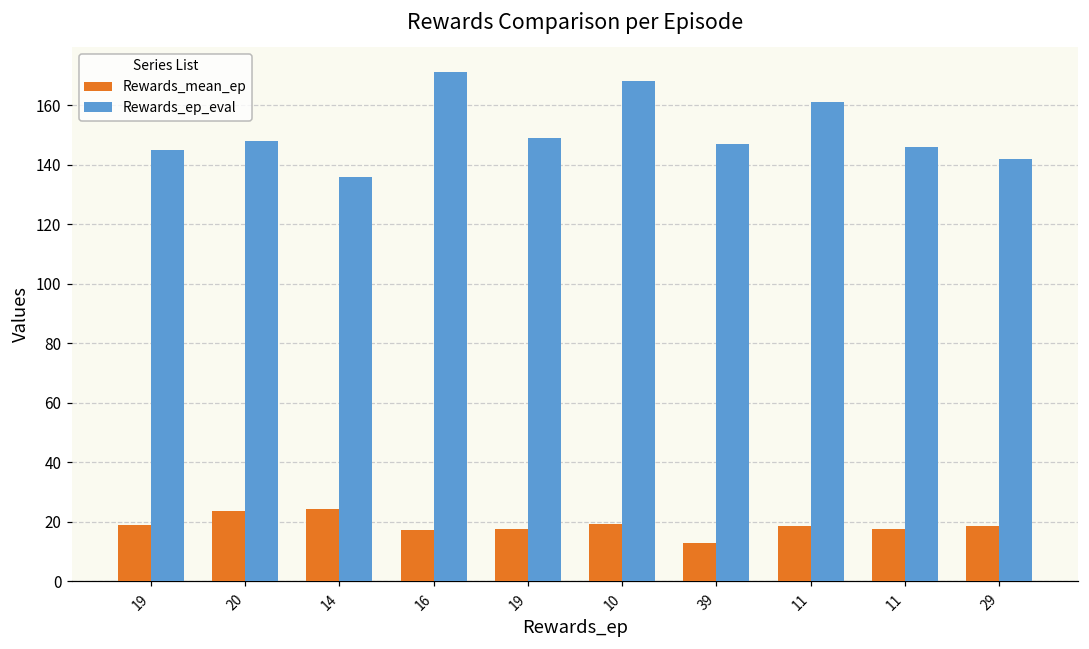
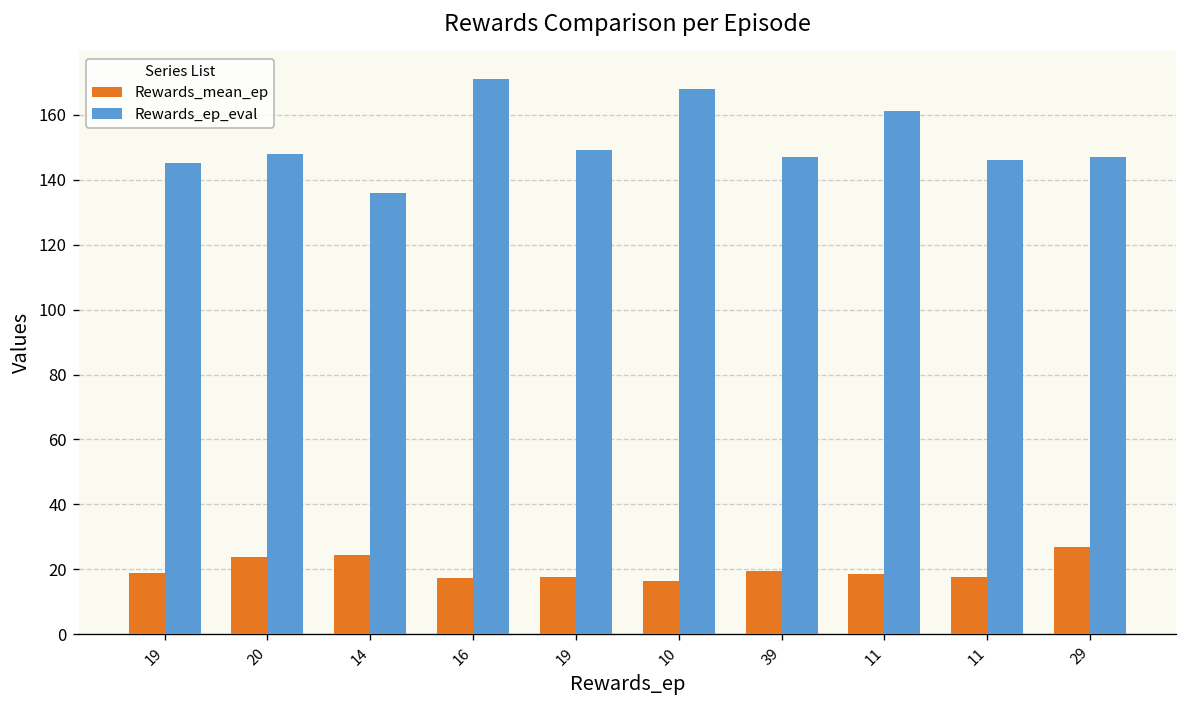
  {
    "Rewards_mean_ep": {
      "20": 24,
      "14": 24,
      "16": 17,
-     "10": 19,
-     "39": 13,
-     "29": 19
+     "10": 16,
+     "39": 20,
+     "29": 27
    },
    "Rewards_ep_eval": {
      "20": 148,
      "14": 136,
      "16": 171,
      "10": 168,
      "39": 147,
-     "29": 142
+     "29": 147
    }
  }
